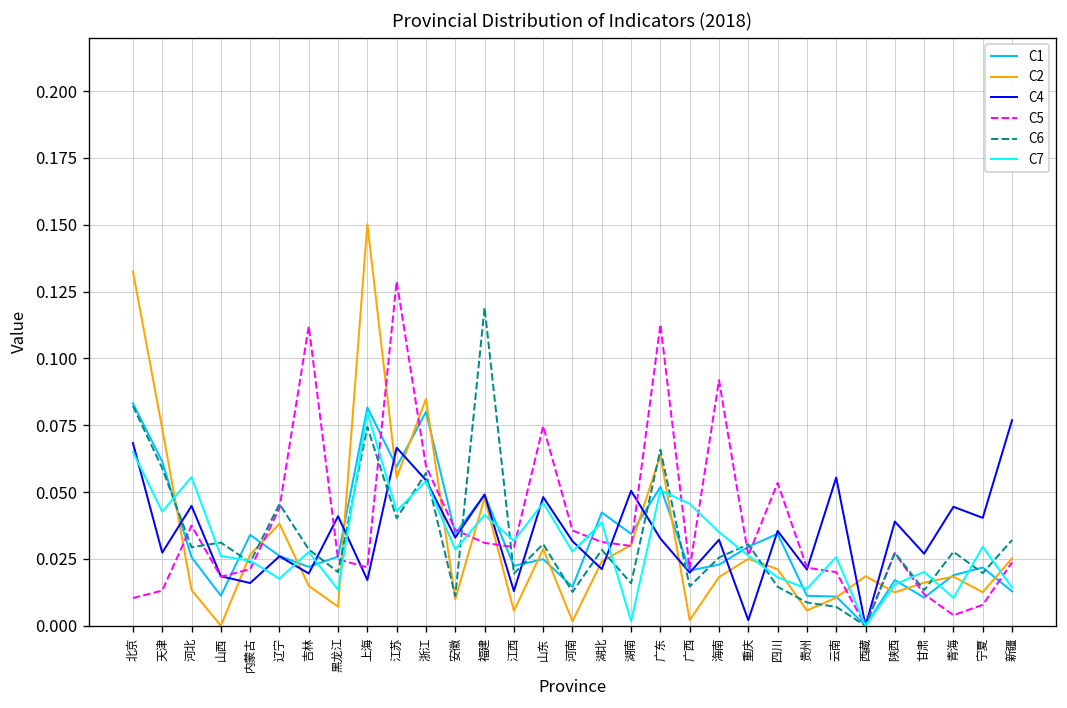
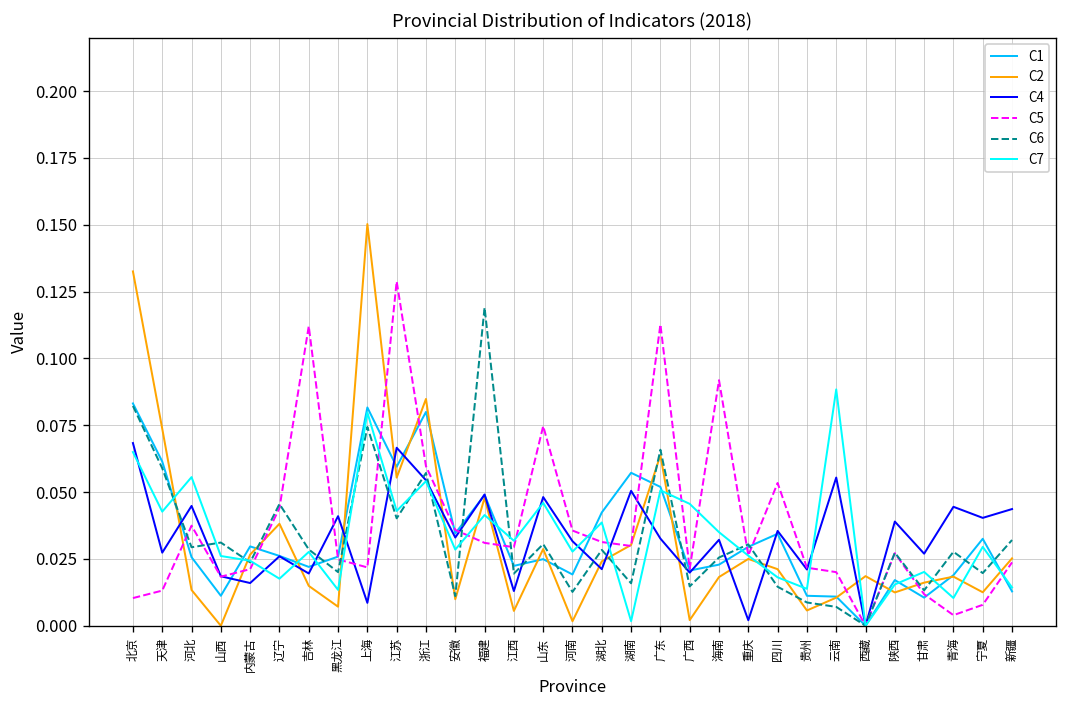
  {
    "C1": {
      "天津": 0.061,
      "河北": 0.026,
      "山西": 0.011,
-     "内蒙古": 0.034,
+     "内蒙古": 0.030,
      "吉林": 0.022,
      "上海": 0.082,
      "江苏": 0.059,
      "浙江": 0.080,
      "安徽": 0.035,
      "江西": 0.022,
      "山东": 0.025,
-     "河南": 0.015,
+     "河南": 0.019,
      "湖北": 0.042,
-     "湖南": 0.034,
+     "湖南": 0.057,
      "广东": 0.052,
      "海南": 0.023,
      "贵州": 0.011,
      "陕西": 0.017,
      "甘肃": 0.011,
-     "宁夏": 0.022,
+     "宁夏": 0.033,
      "新疆": 0.013
    },
    "C2": {
      "北京": 0.133,
      "天津": 0.074,
      "河北": 0.013,
      "山西": 0.000,
      "内蒙古": 0.027,
      "辽宁": 0.038,
      "吉林": 0.015,
      "黑龙江": 0.007,
      "上海": 0.150,
      "江苏": 0.055,
      "浙江": 0.085,
      "安徽": 0.010,
      "江西": 0.006,
      "山东": 0.029,
      "河南": 0.002,
      "湖北": 0.024,
      "广东": 0.064,
      "广西": 0.002,
      "海南": 0.018,
      "重庆": 0.025,
      "四川": 0.021,
      "贵州": 0.006,
      "西藏": 0.019,
      "陕西": 0.012,
      "甘肃": 0.016,
      "宁夏": 0.013,
      "新疆": 0.025
    },
    "C4": {
      "北京": 0.068,
      "天津": 0.027,
      "河北": 0.045,
      "内蒙古": 0.016,
      "吉林": 0.020,
      "黑龙江": 0.041,
-     "上海": 0.017,
+     "上海": 0.009,
      "江苏": 0.067,
      "安徽": 0.033,
      "江西": 0.013,
      "山东": 0.048,
      "河南": 0.032,
      "湖北": 0.021,
      "湖南": 0.050,
      "广东": 0.033,
      "海南": 0.032,
      "重庆": 0.002,
      "云南": 0.055,
      "陕西": 0.039,
      "甘肃": 0.027,
      "青海": 0.044,
      "宁夏": 0.040,
-     "新疆": 0.077
+     "新疆": 0.044
    },
    "C5": {
      "北京": 0.010,
      "天津": 0.013,
      "河北": 0.037,
      "内蒙古": 0.021,
      "辽宁": 0.044,
      "吉林": 0.112,
      "上海": 0.022,
      "江苏": 0.129,
      "浙江": 0.060,
      "安徽": 0.036,
      "福建": 0.031,
      "江西": 0.029,
      "山东": 0.075,
      "河南": 0.036,
      "湖北": 0.031,
      "广东": 0.113,
      "海南": 0.092,
      "四川": 0.053,
      "云南": 0.020,
      "甘肃": 0.012,
      "青海": 0.004,
      "宁夏": 0.008,
      "新疆": 0.024
    },
    "C6": {
      "天津": 0.059,
      "河北": 0.029,
      "山西": 0.031,
      "辽宁": 0.046,
      "黑龙江": 0.020,
      "上海": 0.074,
      "江苏": 0.040,
      "浙江": 0.057,
      "安徽": 0.011,
      "福建": 0.119,
      "江西": 0.020,
      "山东": 0.031,
      "河南": 0.013,
      "湖北": 0.028,
      "湖南": 0.016,
      "广东": 0.066,
      "广西": 0.015,
      "海南": 0.026,
      "四川": 0.015,
      "贵州": 0.009,
      "云南": 0.007,
      "甘肃": 0.013,
      "青海": 0.028,
      "宁夏": 0.020,
      "新疆": 0.032
    },
    "C7": {
      "北京": 0.065,
      "天津": 0.043,
      "河北": 0.056,
      "山西": 0.026,
      "辽宁": 0.018,
      "黑龙江": 0.013,
      "上海": 0.080,
      "江苏": 0.043,
      "安徽": 0.028,
      "福建": 0.041,
      "江西": 0.032,
      "山东": 0.046,
      "河南": 0.028,
      "湖北": 0.039,
      "湖南": 0.002,
      "广东": 0.051,
      "广西": 0.046,
      "海南": 0.035,
      "四川": 0.018,
      "贵州": 0.014,
-     "云南": 0.026,
+     "云南": 0.088,
      "陕西": 0.015,
      "甘肃": 0.020,
      "青海": 0.010,
      "宁夏": 0.030,
      "新疆": 0.014
    }
  }
